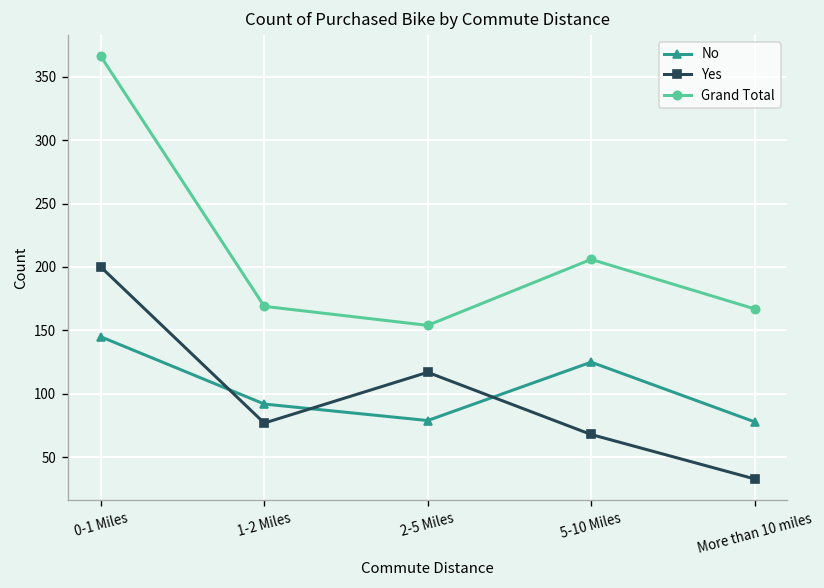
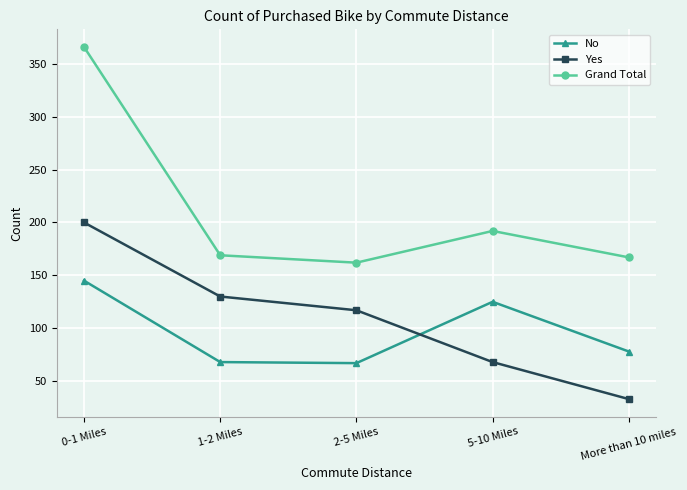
  {
    "No": {
      "0-1 Miles": 145,
-     "1-2 Miles": 92,
-     "2-5 Miles": 79,
+     "1-2 Miles": 68,
+     "2-5 Miles": 67,
      "5-10 Miles": 125,
      "More than 10 miles": 78
    },
    "Yes": {
      "0-1 Miles": 200,
-     "1-2 Miles": 77,
+     "1-2 Miles": 130,
      "2-5 Miles": 117,
      "5-10 Miles": 68,
      "More than 10 miles": 33
    },
    "Grand Total": {
      "0-1 Miles": 366,
      "1-2 Miles": 169,
-     "2-5 Miles": 154,
-     "5-10 Miles": 206,
+     "2-5 Miles": 162,
+     "5-10 Miles": 192,
      "More than 10 miles": 167
    }
  }
